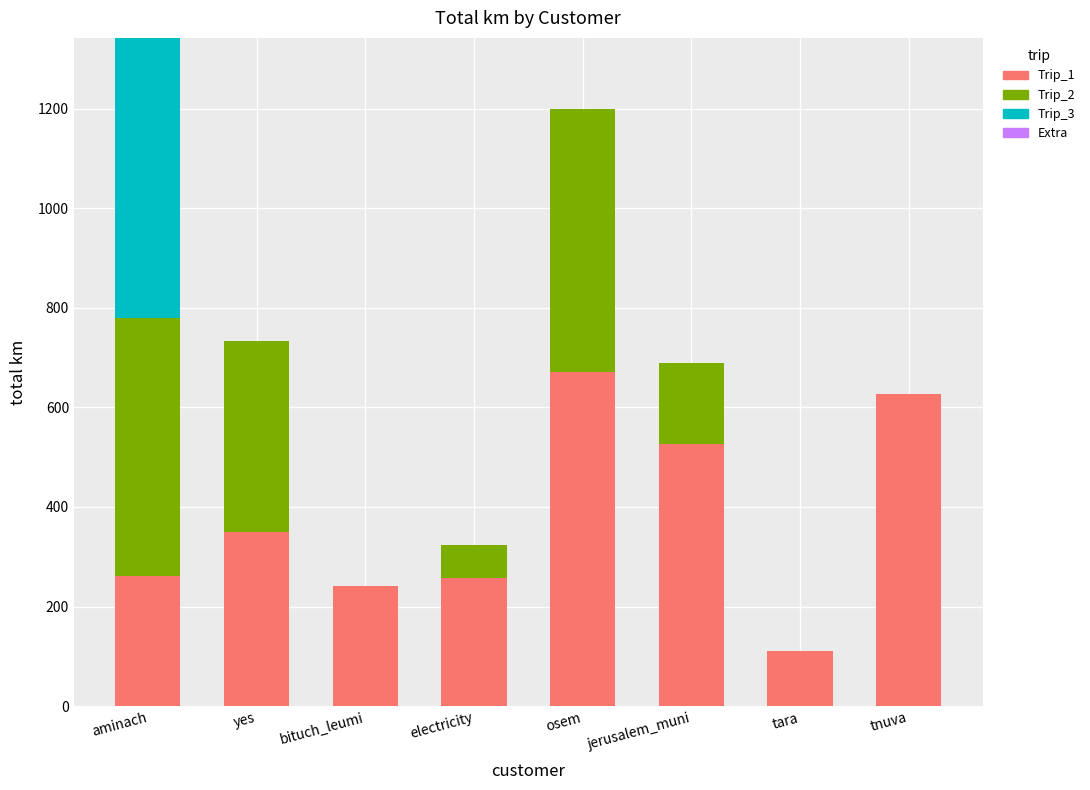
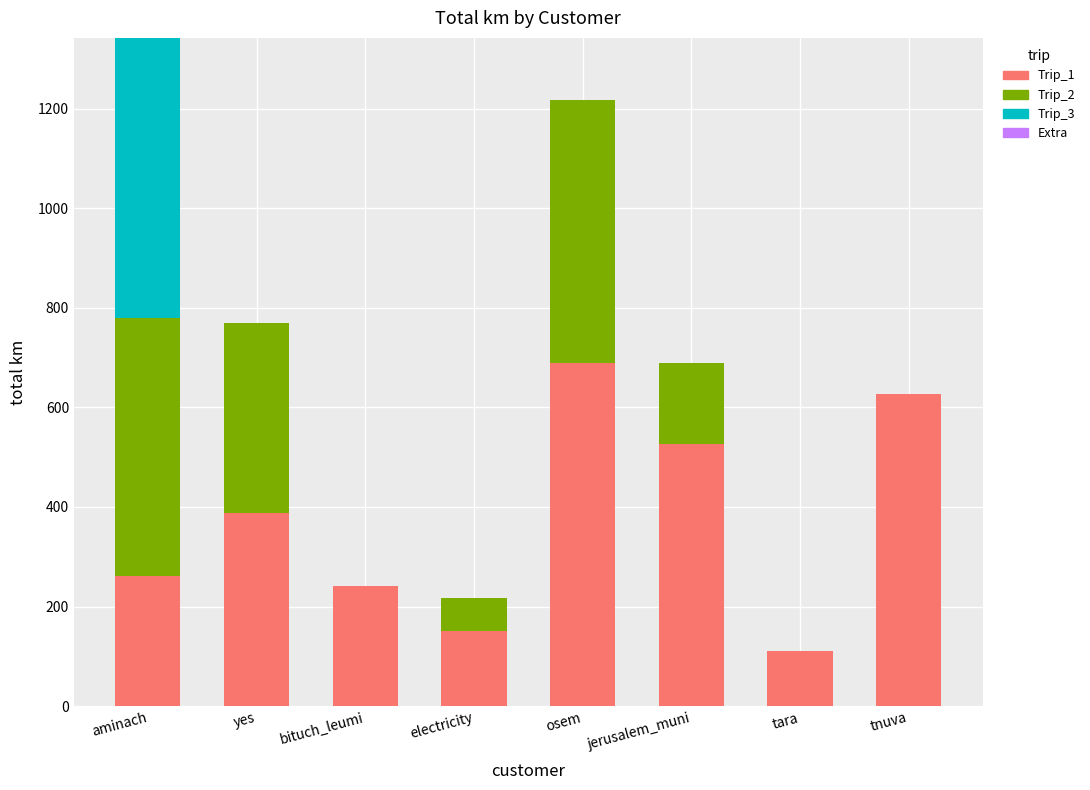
  {
    "Trip_1": {
      "aminach": 260,
-     "yes": 350,
+     "yes": 390,
      "bituch_leumi": 240,
-     "electricity": 260,
-     "osem": 670,
+     "electricity": 150,
+     "osem": 690,
      "jerusalem_muni": 530,
      "tara": 110,
      "tnuva": 630
    },
    "Trip_2": {
      "aminach": 520,
      "yes": 380,
      "bituch_leumi": 0,
      "electricity": 70,
      "osem": 530,
      "jerusalem_muni": 160,
      "tara": 0,
      "tnuva": 0
    },
    "Extra": {
      "yes": 0,
      "bituch_leumi": 0,
      "electricity": 0,
      "osem": 0,
      "jerusalem_muni": 0,
      "tara": 0,
      "tnuva": 0
    }
  }
